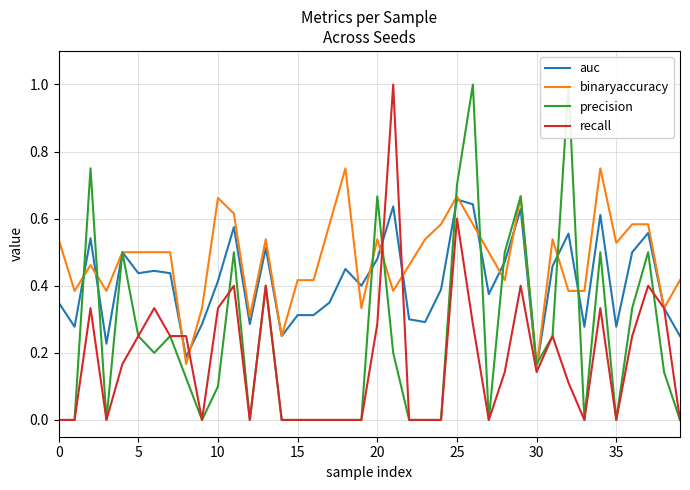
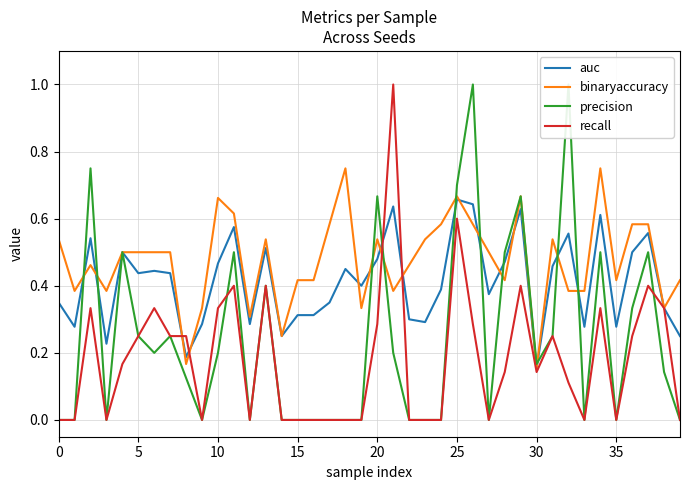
  {
    "auc": {
      "0": 0.35,
      "5": 0.44,
-     "10": 0.41,
+     "10": 0.47,
      "15": 0.31,
      "20": 0.48,
      "25": 0.66,
      "35": 0.28
    },
    "binaryaccuracy": {
      "0": 0.54,
      "5": 0.50,
      "10": 0.66,
      "15": 0.42,
      "20": 0.54,
      "25": 0.67,
-     "35": 0.53
+     "35": 0.42
    },
    "precision": {
-     "10": 0.1,
+     "10": 0.2,
      "20": 0.67,
      "25": 0.7,
      "30": 0.17
    },
    "recall": {
      "10": 0.33,
      "20": 0.29,
      "25": 0.60,
      "30": 0.14
    }
  }
